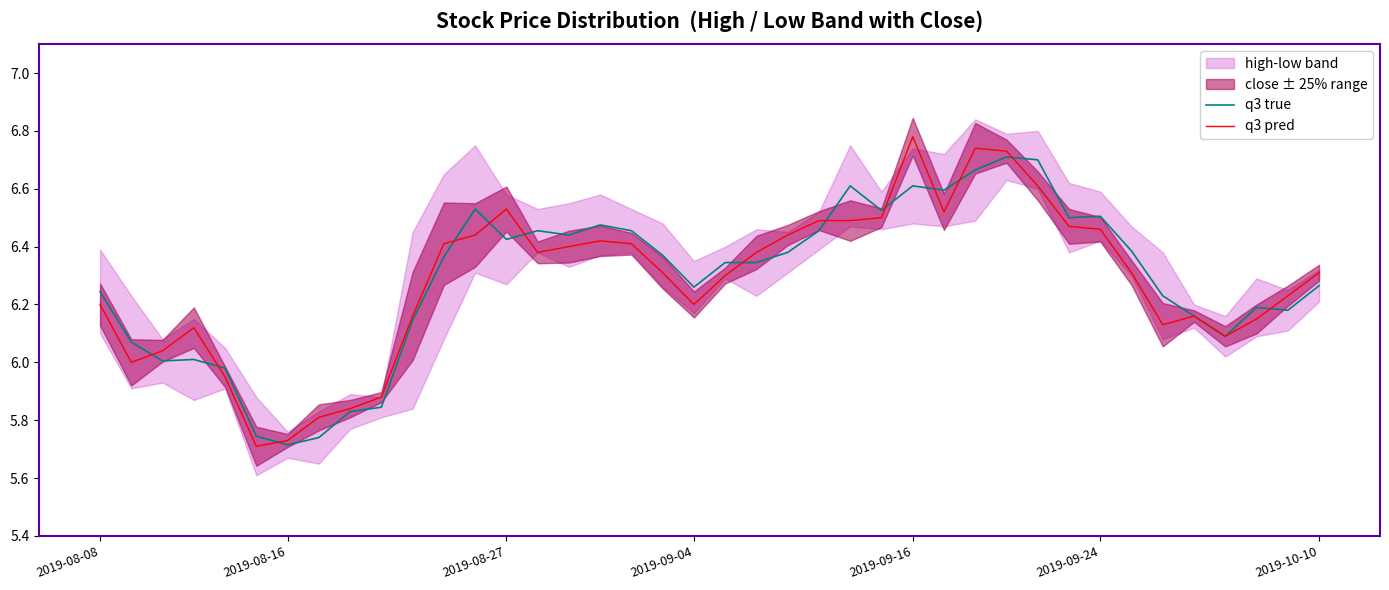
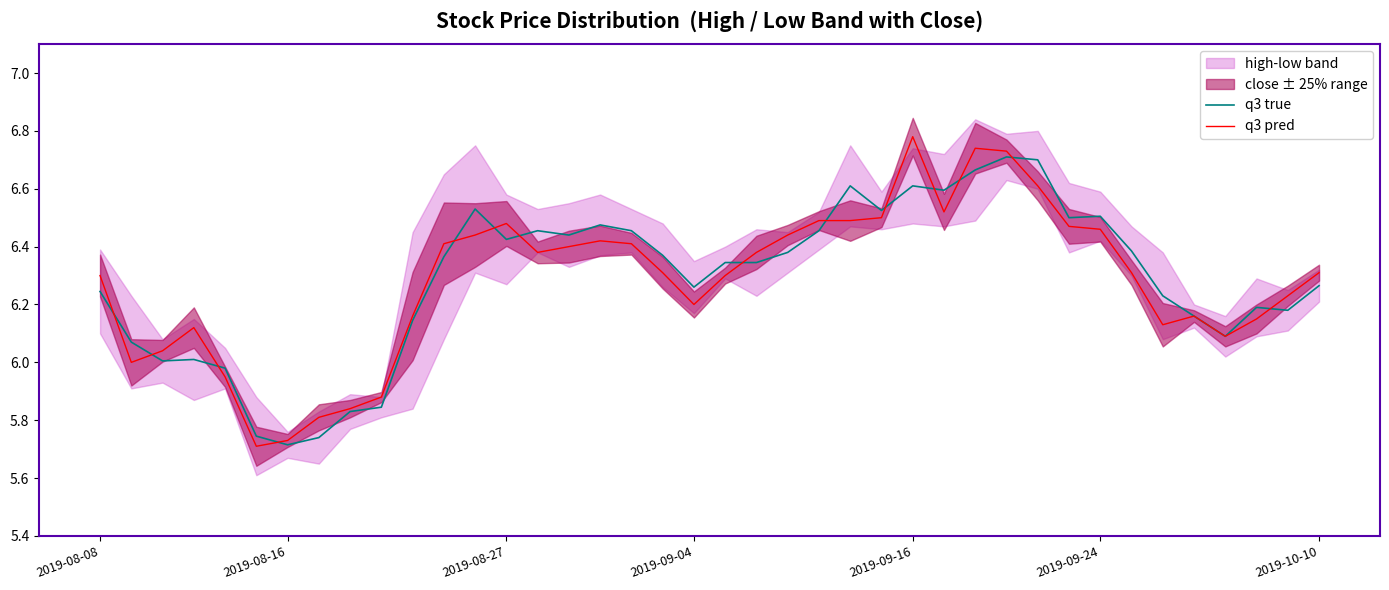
  {
    "q3 true": {
      "2019-08-08": 6.24,
      "2019-08-16": 5.72,
      "2019-08-27": 6.43,
      "2019-09-04": 6.26,
      "2019-09-16": 6.61,
      "2019-10-10": 6.27
    },
    "q3 pred": {
-     "2019-08-08": 6.2,
+     "2019-08-08": 6.3,
      "2019-08-16": 5.73,
-     "2019-08-27": 6.53,
+     "2019-08-27": 6.48,
      "2019-09-04": 6.20,
      "2019-09-16": 6.78,
      "2019-09-24": 6.46,
      "2019-10-10": 6.31
    }
  }
